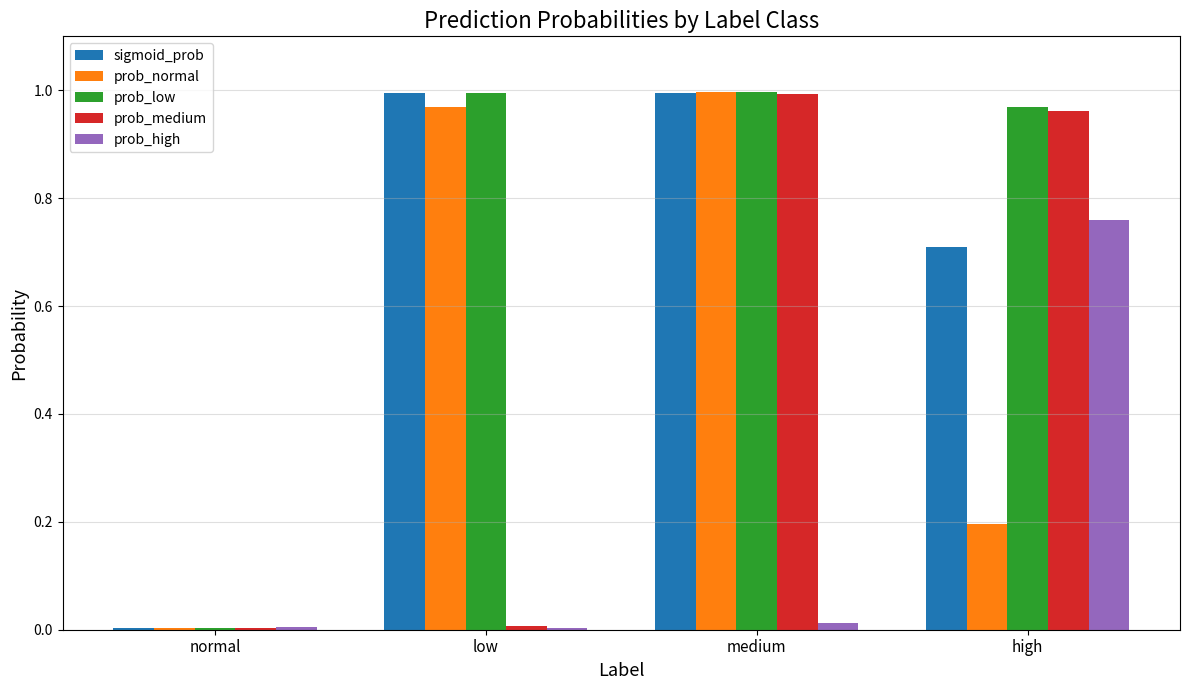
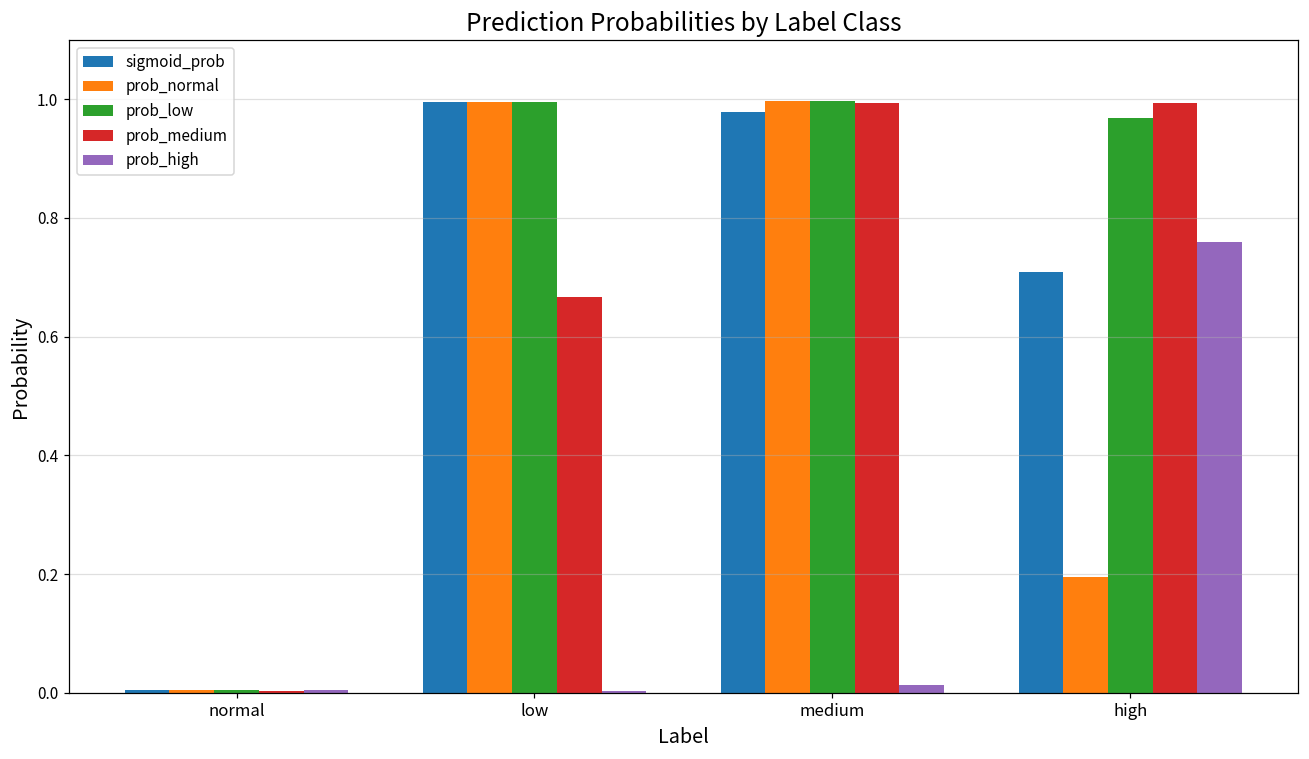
  {
    "sigmoid_prob": {
      "low": 1.00,
-     "medium": 0.99,
+     "medium": 0.98,
      "high": 0.71
    },
    "prob_normal": {
-     "low": 0.97,
+     "low": 1.00,
      "medium": 1.00,
      "high": 0.20
    },
    "prob_low": {
      "low": 1.00,
      "medium": 1.00,
      "high": 0.97
    },
    "prob_medium": {
-     "low": 0.01,
+     "low": 0.67,
      "medium": 0.99,
-     "high": 0.96
+     "high": 0.99
    },
    "prob_high": {
      "medium": 0.01,
      "high": 0.76
    }
  }
